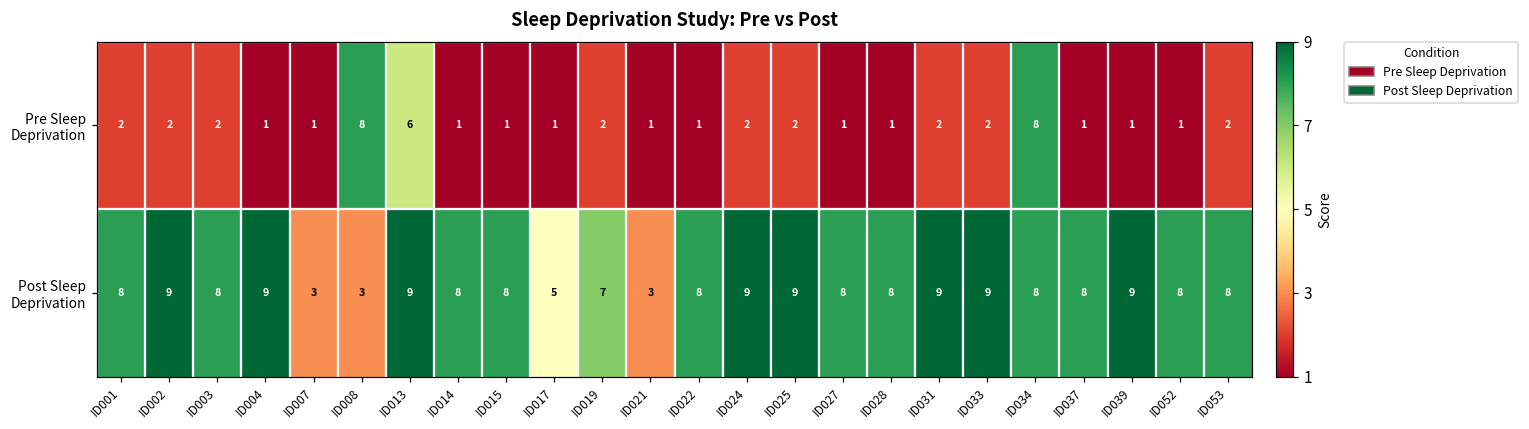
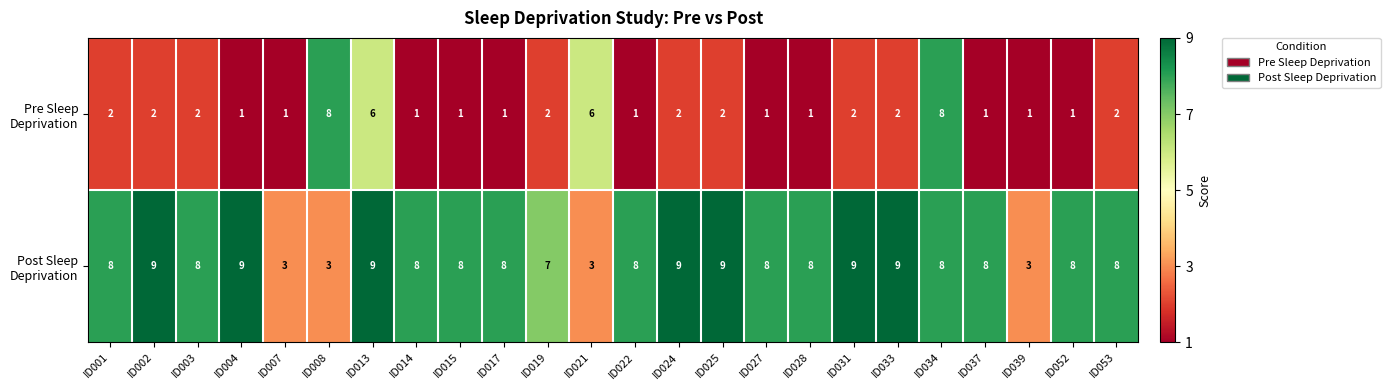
  {
    "Pre Sleep Deprivation": {
      "ID001": 2,
      "ID002": 2,
      "ID003": 2,
      "ID004": 1,
      "ID007": 1,
      "ID008": 8,
      "ID013": 6,
      "ID014": 1,
      "ID015": 1,
      "ID017": 1,
      "ID019": 2,
-     "ID021": 1,
+     "ID021": 6,
      "ID022": 1,
      "ID024": 2,
      "ID025": 2,
      "ID027": 1,
      "ID028": 1,
      "ID031": 2,
      "ID033": 2,
      "ID034": 8,
      "ID037": 1,
      "ID039": 1,
      "ID052": 1,
      "ID053": 2
    },
    "Post Sleep Deprivation": {
      "ID001": 8,
      "ID002": 9,
      "ID003": 8,
      "ID004": 9,
      "ID007": 3,
      "ID008": 3,
      "ID013": 9,
      "ID014": 8,
      "ID015": 8,
-     "ID017": 5,
+     "ID017": 8,
      "ID019": 7,
      "ID021": 3,
      "ID022": 8,
      "ID024": 9,
      "ID025": 9,
      "ID027": 8,
      "ID028": 8,
      "ID031": 9,
      "ID033": 9,
      "ID034": 8,
      "ID037": 8,
-     "ID039": 9,
+     "ID039": 3,
      "ID052": 8,
      "ID053": 8
    }
  }
